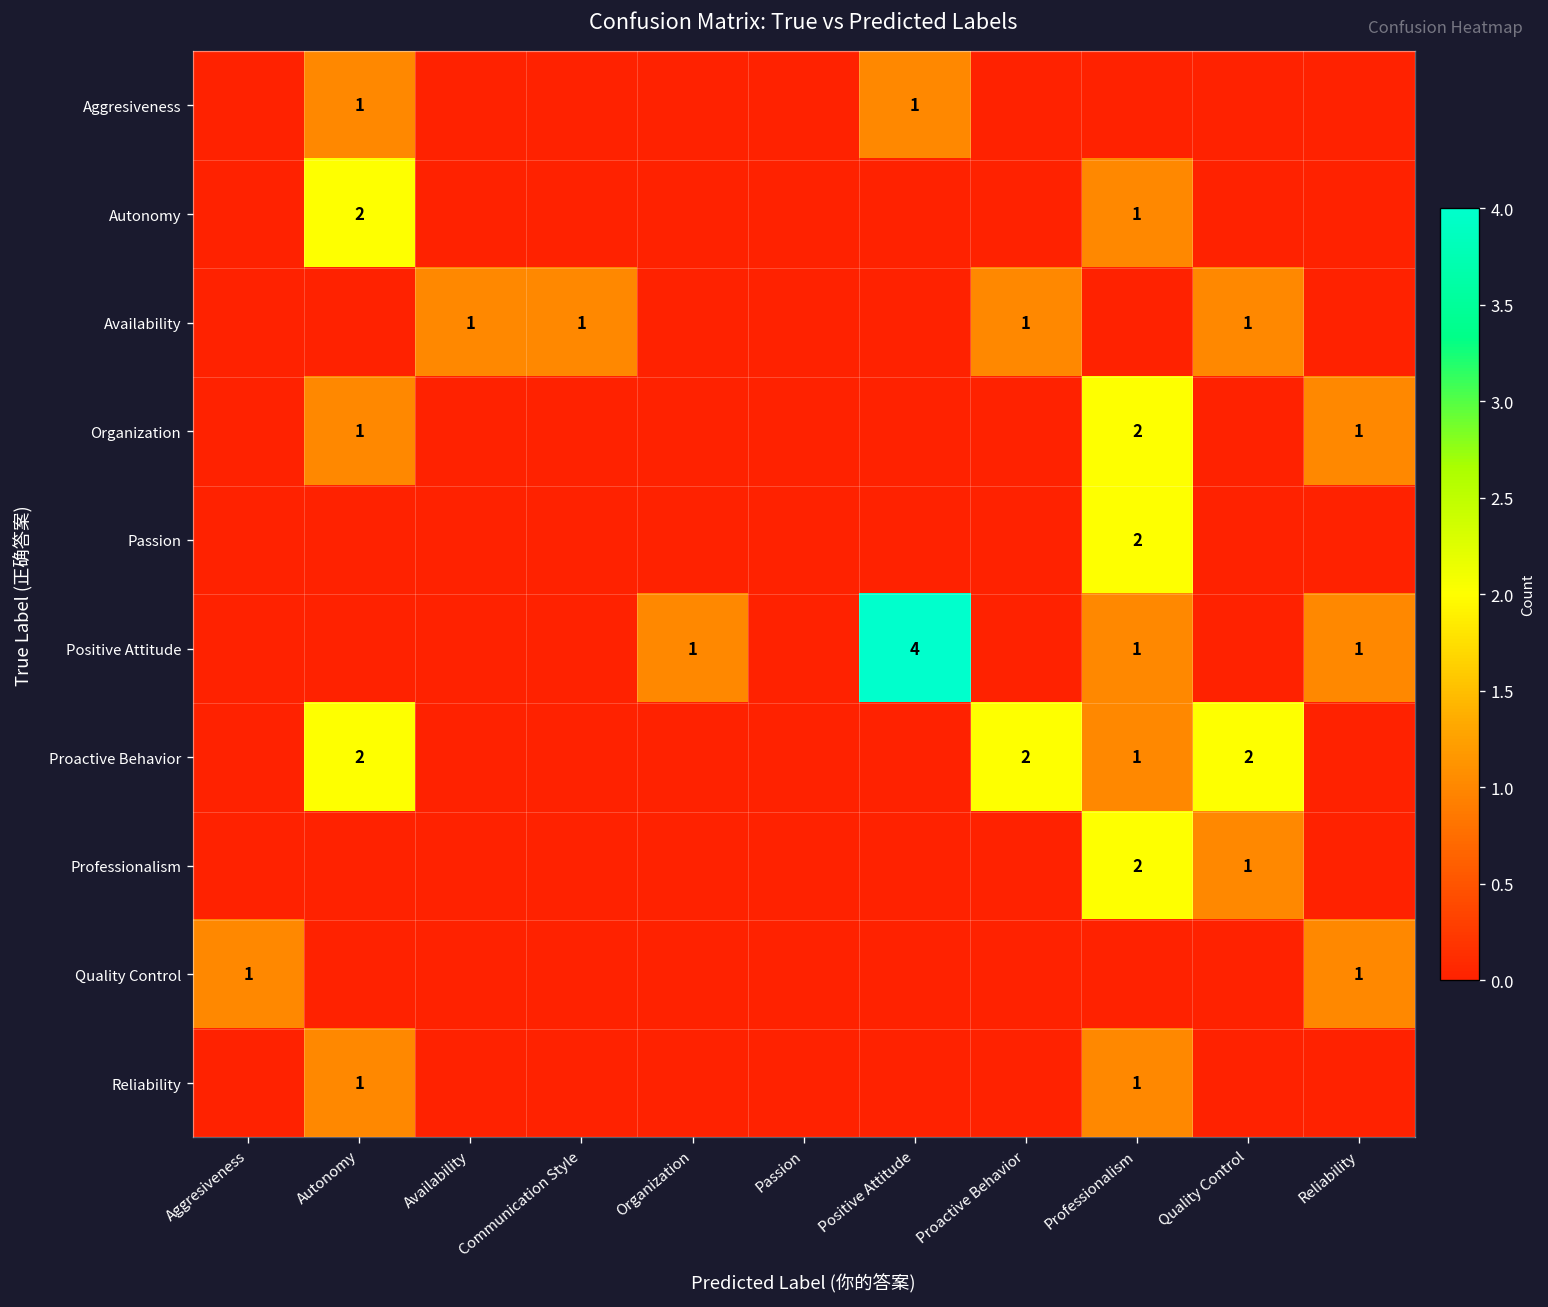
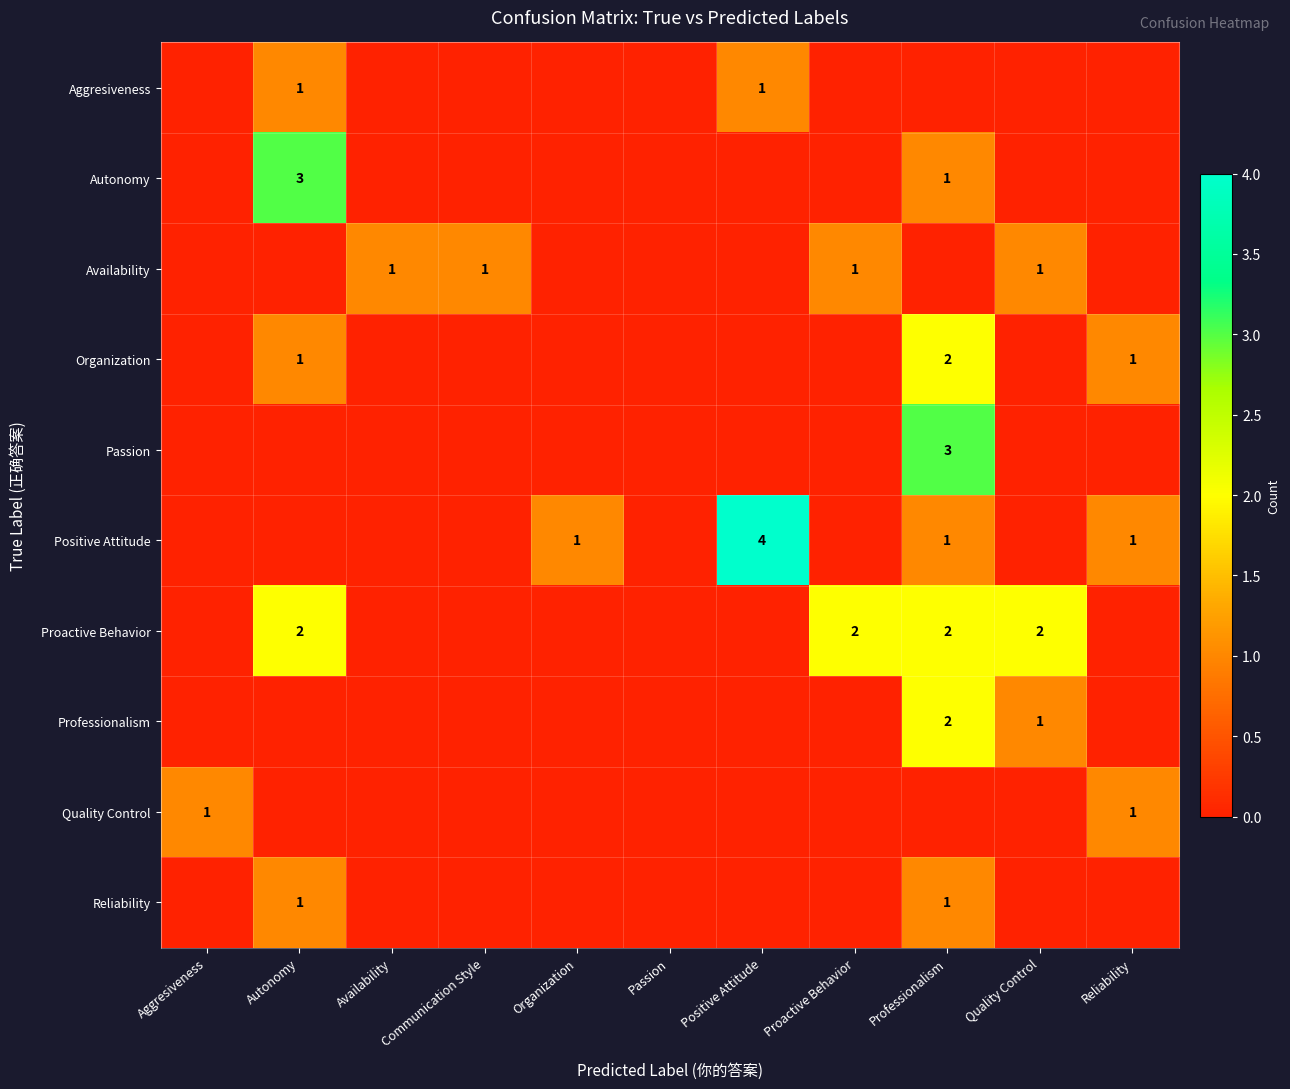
  {
    "Aggresiveness": {
      "Autonomy": 1,
      "Positive Attitude": 1
    },
    "Autonomy": {
-     "Autonomy": 2,
+     "Autonomy": 3,
      "Professionalism": 1
    },
    "Availability": {
      "Availability": 1,
      "Communication Style": 1,
      "Proactive Behavior": 1,
      "Quality Control": 1
    },
    "Organization": {
      "Autonomy": 1,
      "Professionalism": 2,
      "Reliability": 1
    },
    "Passion": {
-     "Professionalism": 2
+     "Professionalism": 3
    },
    "Positive Attitude": {
      "Organization": 1,
      "Positive Attitude": 4,
      "Professionalism": 1,
      "Reliability": 1
    },
    "Proactive Behavior": {
      "Autonomy": 2,
      "Proactive Behavior": 2,
-     "Professionalism": 1,
+     "Professionalism": 2,
      "Quality Control": 2
    },
    "Professionalism": {
      "Professionalism": 2,
      "Quality Control": 1
    },
    "Quality Control": {
      "Aggresiveness": 1,
      "Reliability": 1
    },
    "Reliability": {
      "Autonomy": 1,
      "Professionalism": 1
    }
  }
